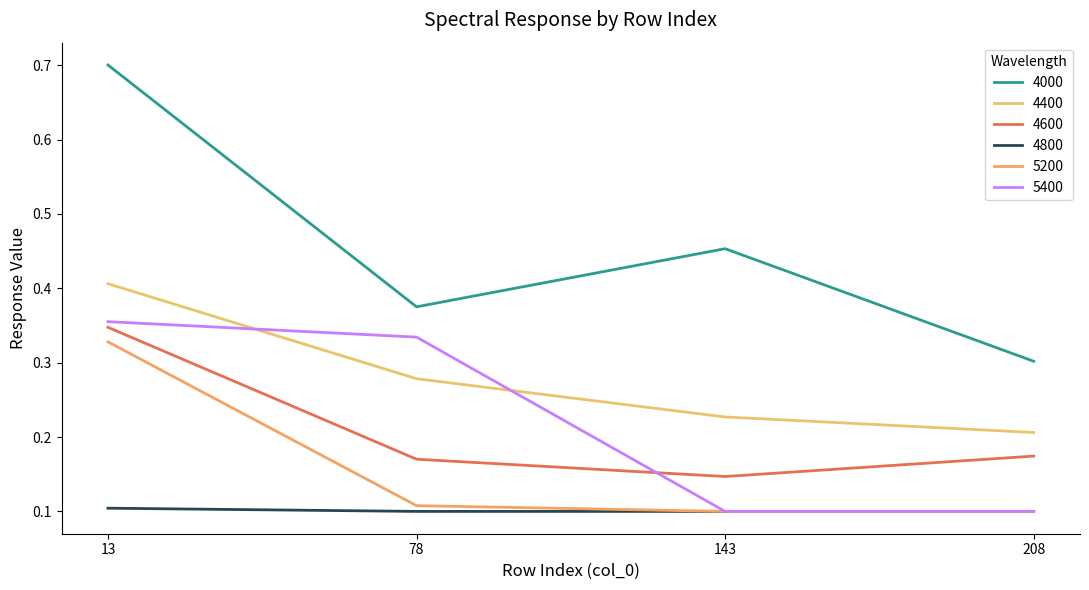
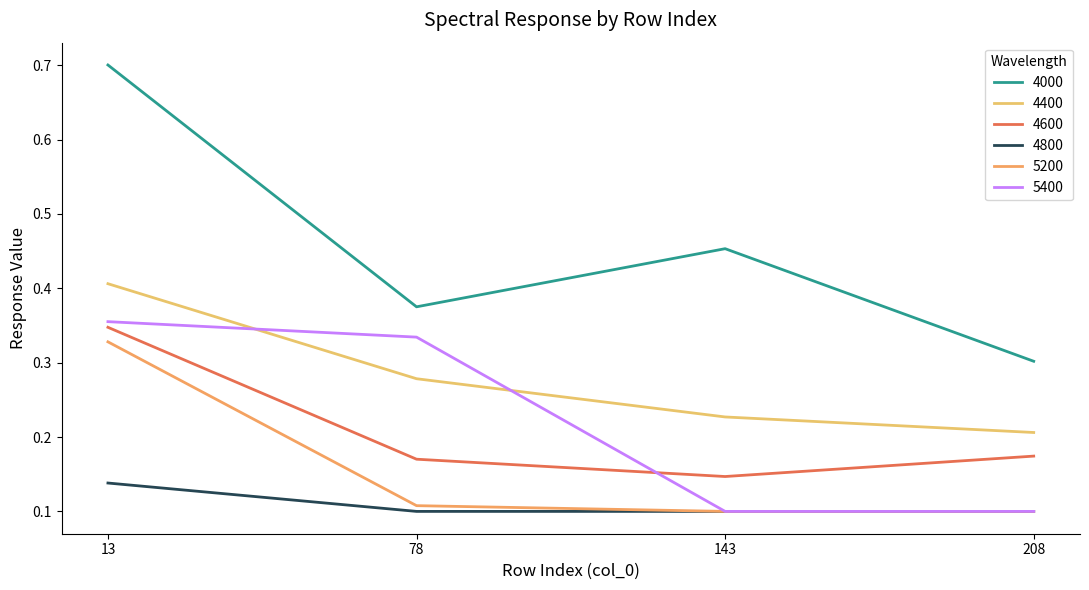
  {
    "4000": {
      "13": 0.70,
      "78": 0.38,
      "143": 0.45,
      "208": 0.30
    },
    "4800": {
-     "13": 0.10,
+     "13": 0.14,
      "78": 0.10
    },
    "5400": {
      "13": 0.36,
      "78": 0.33
    }
  }
